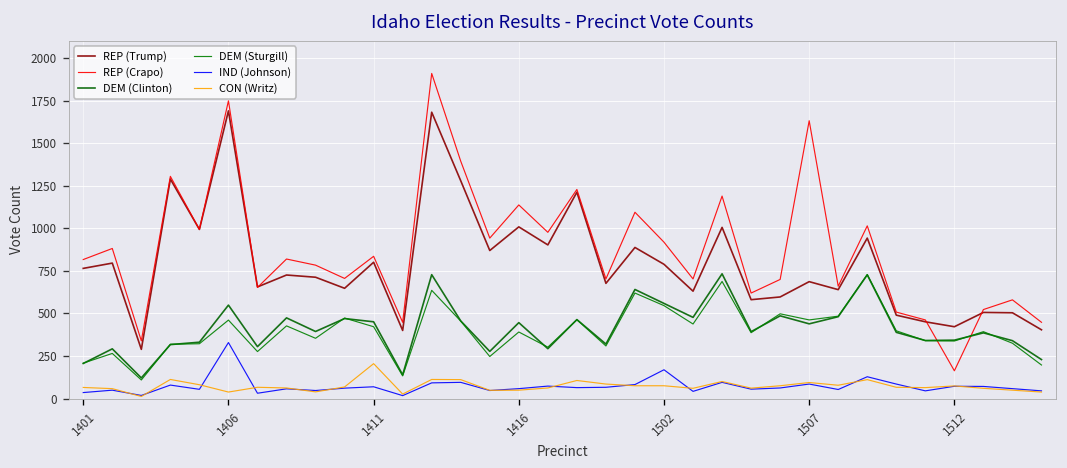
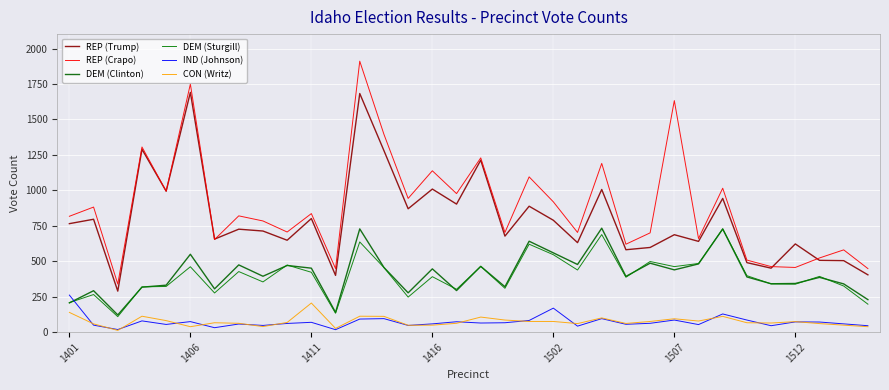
  {
    "REP (Trump)": {
      "1401": 770,
      "1406": 1690,
      "1411": 800,
      "1416": 1010,
      "1502": 790,
      "1507": 690,
-     "1512": 420
+     "1512": 620
    },
    "REP (Crapo)": {
      "1401": 820,
      "1406": 1750,
      "1411": 840,
      "1416": 1140,
      "1502": 920,
      "1507": 1630,
-     "1512": 160
+     "1512": 460
    },
    "IND (Johnson)": {
-     "1401": 40,
-     "1406": 330,
+     "1401": 260,
+     "1406": 70,
      "1411": 70,
      "1502": 170
    },
    "CON (Writz)": {
-     "1401": 70,
+     "1401": 140,
      "1406": 40,
      "1411": 210,
      "1502": 80
    }
  }
